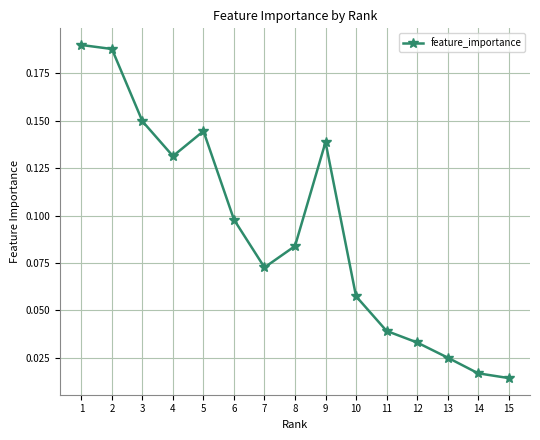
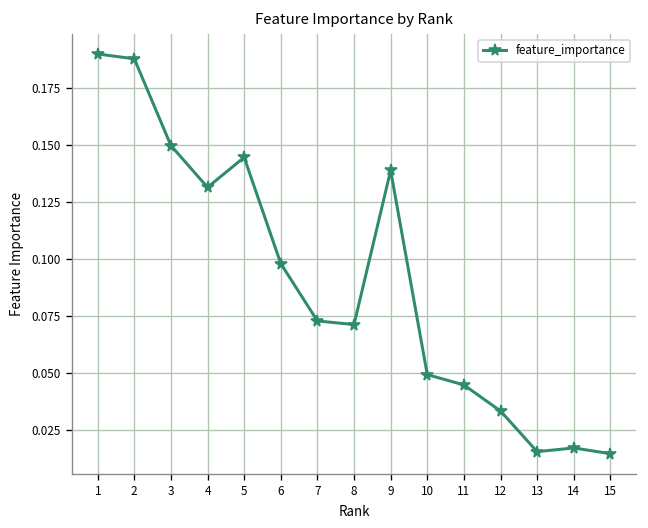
  {
    "1": 0.190,
    "2": 0.188,
    "3": 0.150,
    "4": 0.131,
    "5": 0.144,
    "6": 0.098,
    "7": 0.073,
-   "8": 0.084,
+   "8": 0.071,
    "9": 0.139,
-   "10": 0.057,
-   "11": 0.039,
+   "10": 0.049,
+   "11": 0.045,
    "12": 0.033,
-   "13": 0.025,
+   "13": 0.015,
    "14": 0.017,
    "15": 0.014
  }
